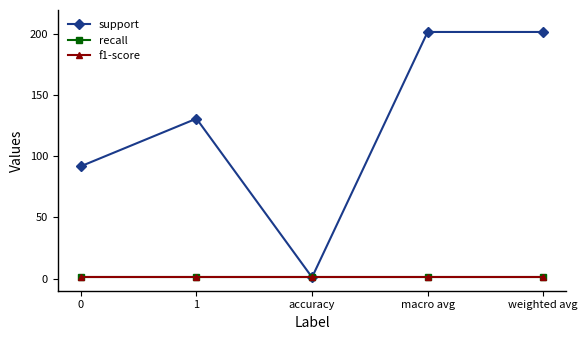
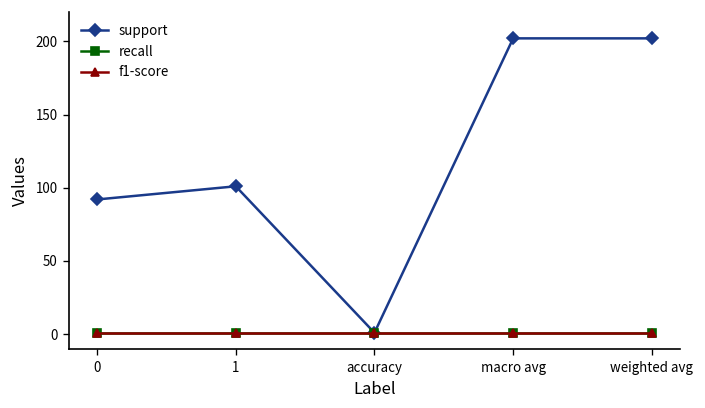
  {
    "support": {
      "0": 92,
-     "1": 131,
+     "1": 101,
      "macro avg": 202,
      "weighted avg": 202
    },
    "f1-score": {
      "0": 1,
      "1": 1,
      "macro avg": 1,
      "weighted avg": 1
    }
  }
